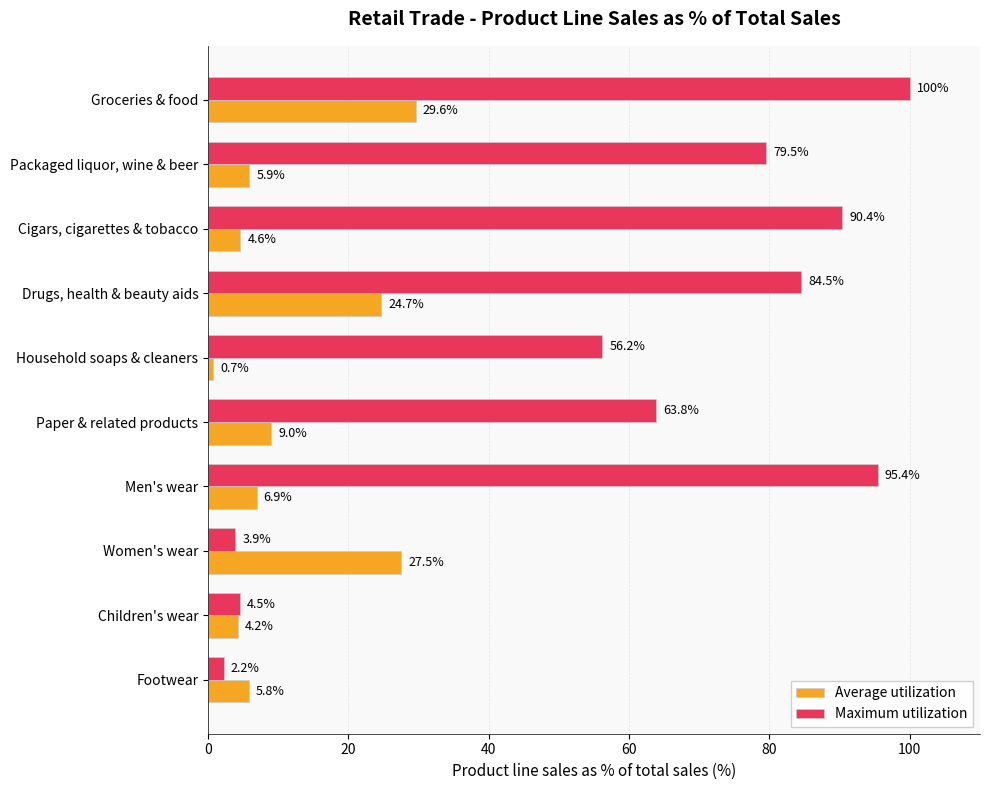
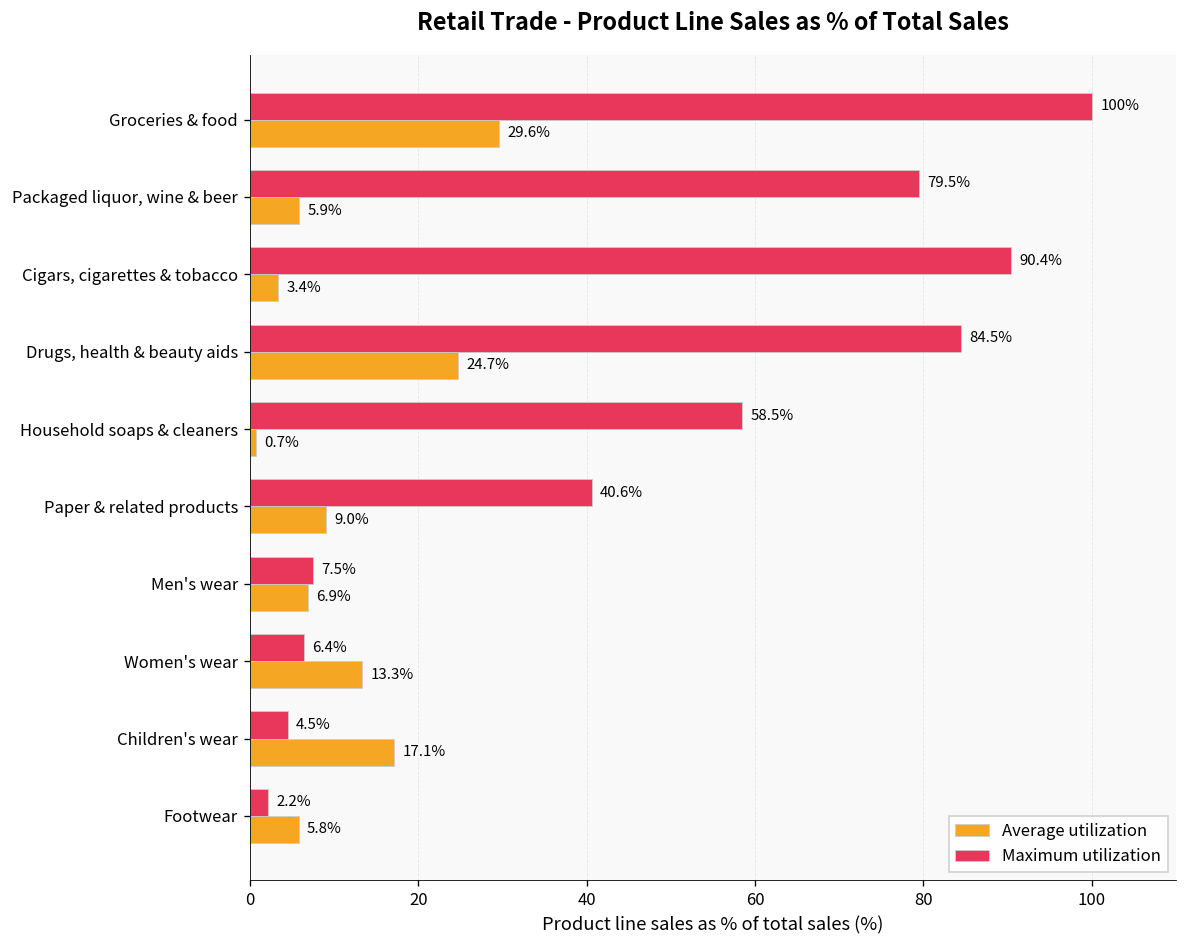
  {
    "Average utilization": {
      "Groceries & food": "29.6%",
      "Packaged liquor, wine & beer": "5.9%",
-     "Cigars, cigarettes & tobacco": "4.6%",
+     "Cigars, cigarettes & tobacco": "3.4%",
      "Drugs, health & beauty aids": "24.7%",
      "Household soaps & cleaners": "0.7%",
      "Paper & related products": "9.0%",
      "Men's wear": "6.9%",
-     "Women's wear": "27.5%",
-     "Children's wear": "4.2%",
+     "Women's wear": "13.3%",
+     "Children's wear": "17.1%",
      "Footwear": "5.8%"
    },
    "Maximum utilization": {
      "Groceries & food": "100%",
      "Packaged liquor, wine & beer": "79.5%",
      "Cigars, cigarettes & tobacco": "90.4%",
      "Drugs, health & beauty aids": "84.5%",
-     "Household soaps & cleaners": "56.2%",
-     "Paper & related products": "63.8%",
-     "Men's wear": "95.4%",
-     "Women's wear": "3.9%",
+     "Household soaps & cleaners": "58.5%",
+     "Paper & related products": "40.6%",
+     "Men's wear": "7.5%",
+     "Women's wear": "6.4%",
      "Children's wear": "4.5%",
      "Footwear": "2.2%"
    }
  }
